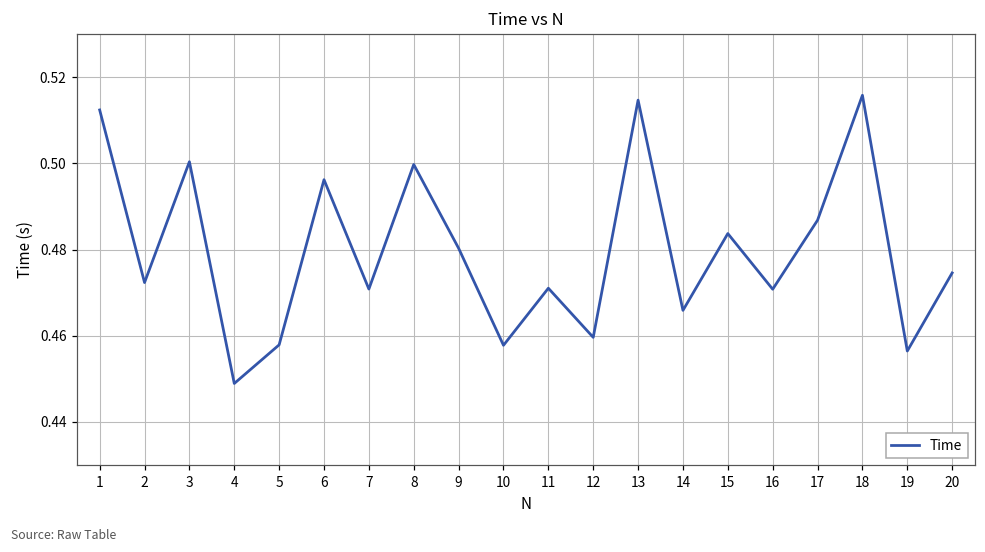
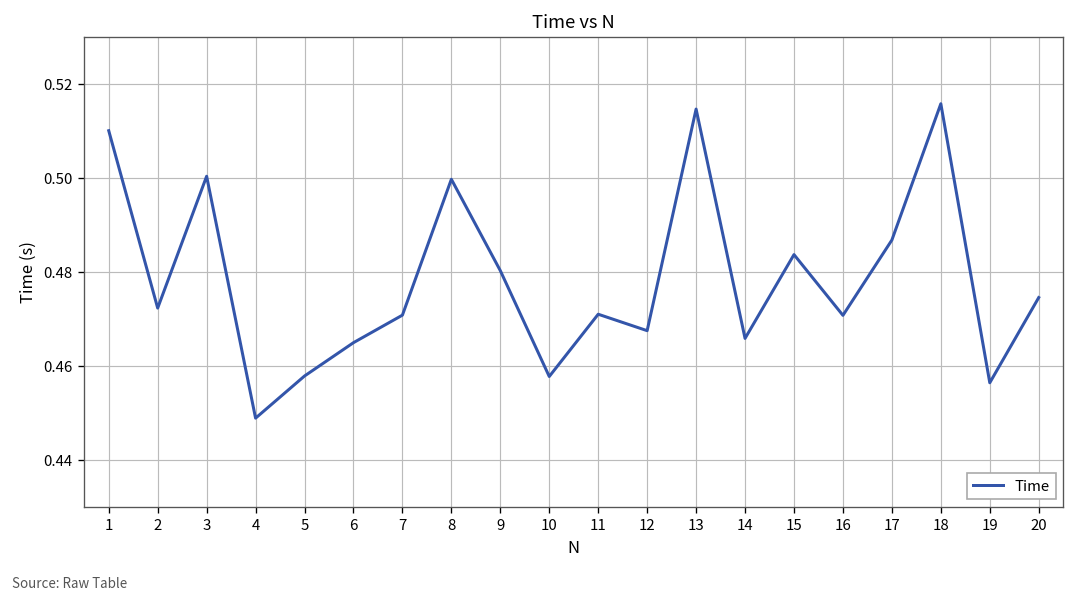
  {
-   "1": 0.512,
+   "1": 0.510,
    "2": 0.472,
    "3": 0.500,
    "4": 0.449,
    "5": 0.458,
-   "6": 0.496,
+   "6": 0.465,
    "7": 0.471,
    "8": 0.500,
    "9": 0.480,
    "10": 0.458,
    "11": 0.471,
-   "12": 0.460,
+   "12": 0.468,
    "13": 0.515,
    "14": 0.466,
    "15": 0.484,
    "16": 0.471,
    "17": 0.487,
    "18": 0.516,
    "19": 0.456,
    "20": 0.475
  }
